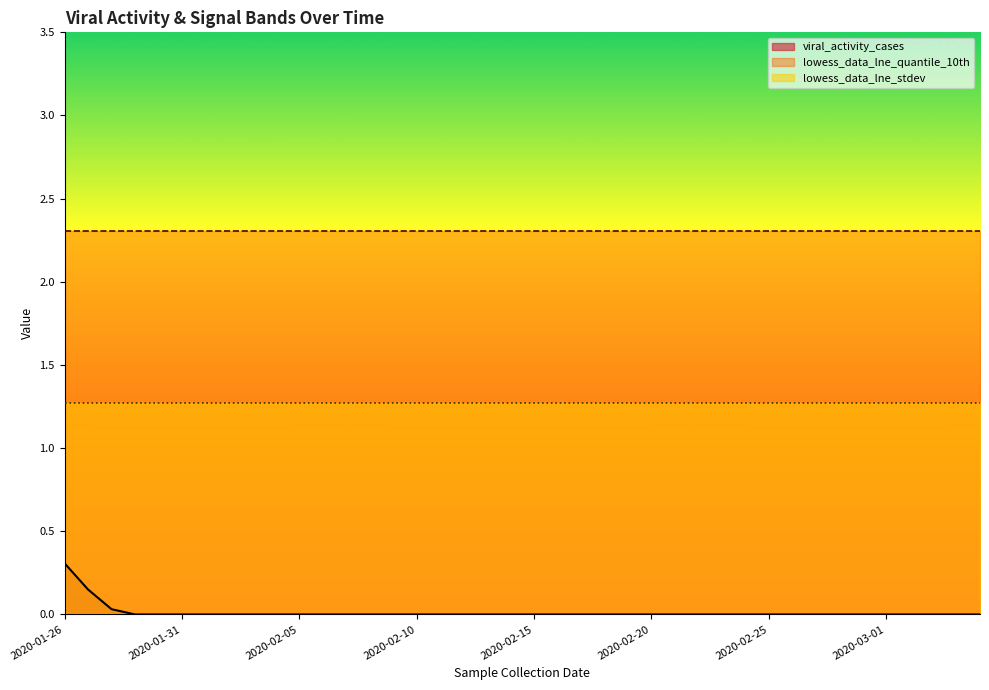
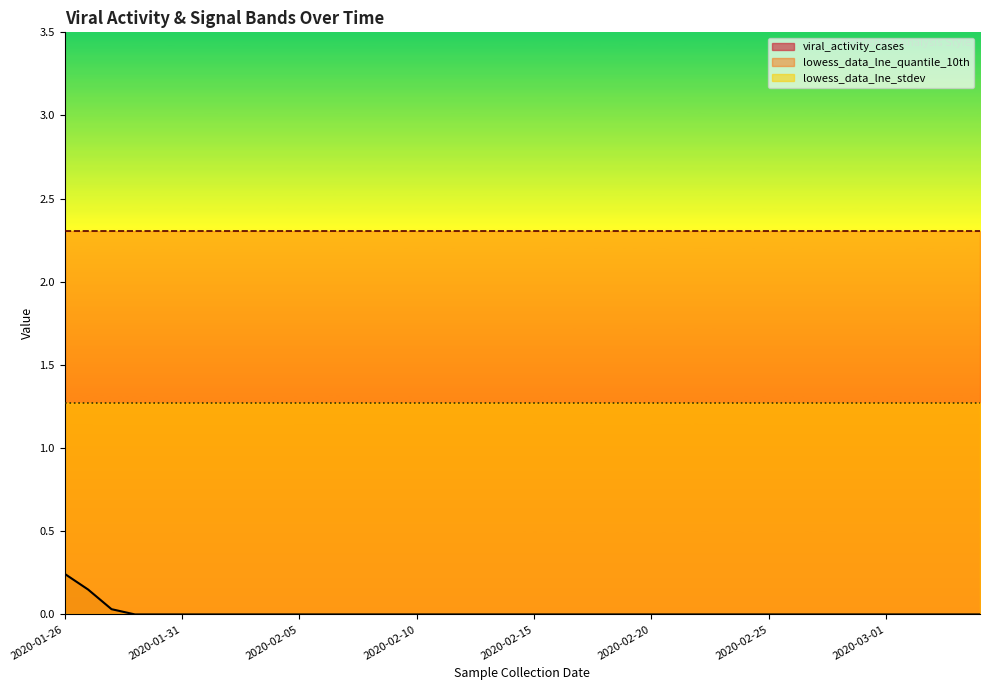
  {
    "viral_activity_cases": {
-     "2020-01-26": 0.31,
+     "2020-01-26": 0.24,
      "2020-01-31": 0.00,
      "2020-02-05": 0.00,
      "2020-02-10": 0.00,
      "2020-02-15": 0.00,
      "2020-02-20": 0.00,
      "2020-02-25": 0.00,
      "2020-03-01": 0.00
    },
    "lowess_data_lne_quantile_10th": {
      "2020-01-26": 2.31,
      "2020-01-31": 2.31,
      "2020-02-05": 2.31,
      "2020-02-10": 2.31,
      "2020-02-15": 2.31,
      "2020-02-20": 2.31,
      "2020-02-25": 2.31,
      "2020-03-01": 2.31
    },
    "lowess_data_lne_stdev": {
      "2020-01-26": 1.27,
      "2020-01-31": 1.27,
      "2020-02-05": 1.27,
      "2020-02-10": 1.27,
      "2020-02-15": 1.27,
      "2020-02-20": 1.27,
      "2020-02-25": 1.27,
      "2020-03-01": 1.27
    }
  }
